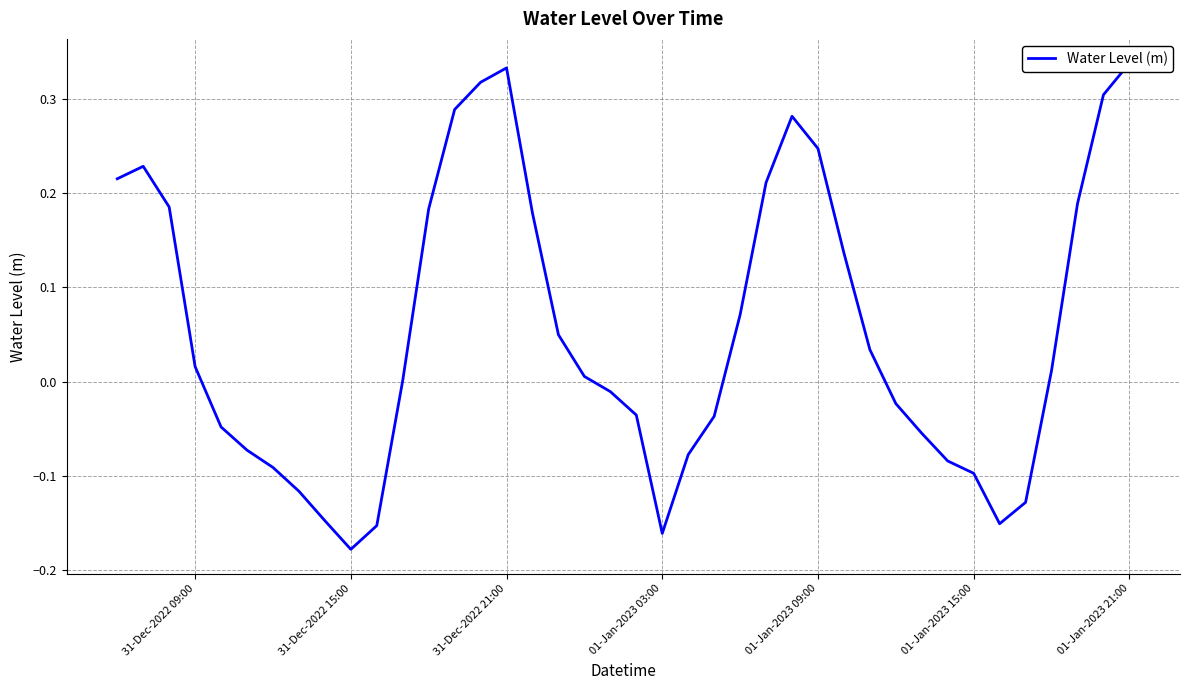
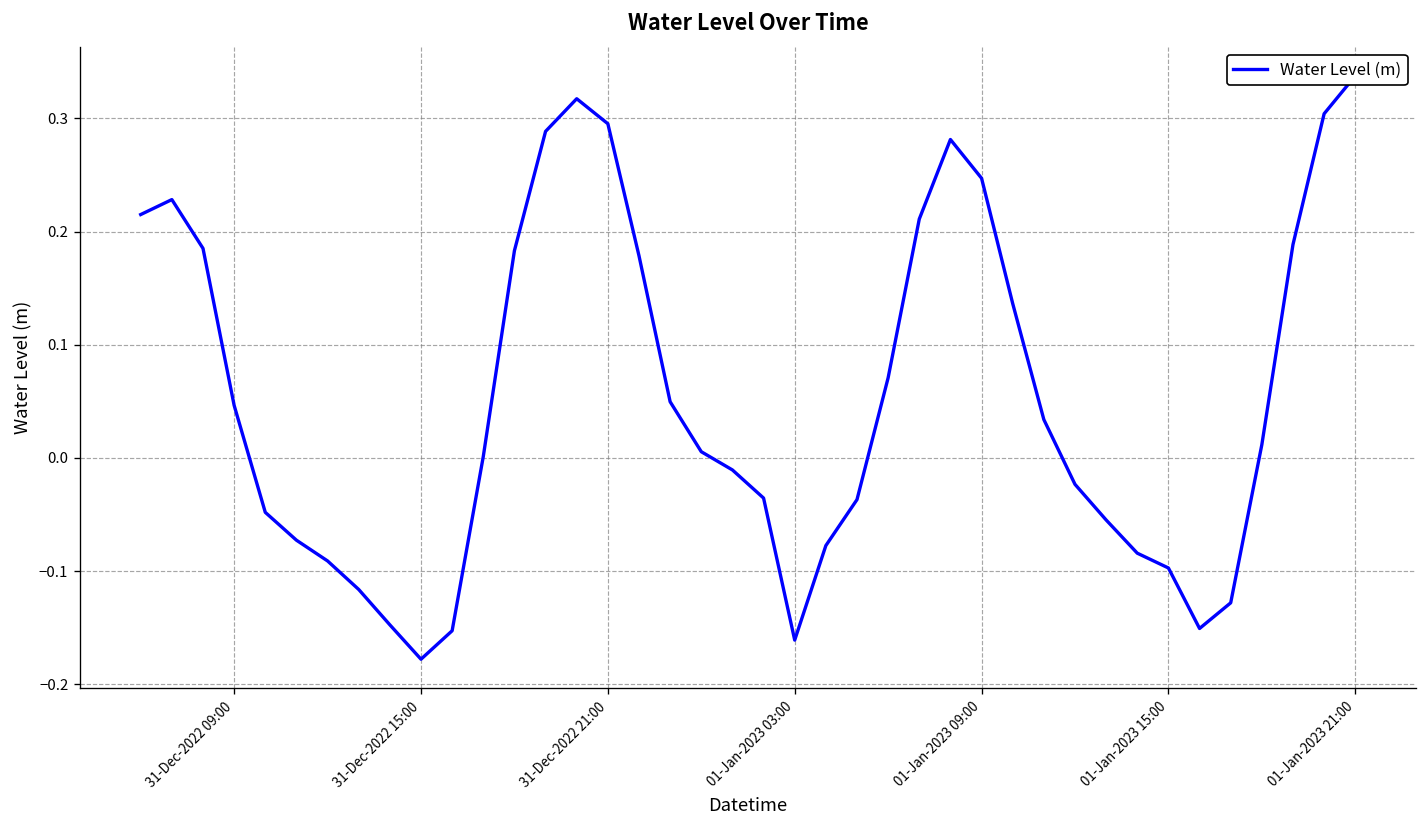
  {
-   "31-Dec-2022 09:00": 0.02,
+   "31-Dec-2022 09:00": 0.05,
    "31-Dec-2022 15:00": -0.18,
-   "31-Dec-2022 21:00": 0.33,
+   "31-Dec-2022 21:00": 0.30,
    "01-Jan-2023 03:00": -0.16,
    "01-Jan-2023 09:00": 0.25,
    "01-Jan-2023 15:00": -0.10
  }
